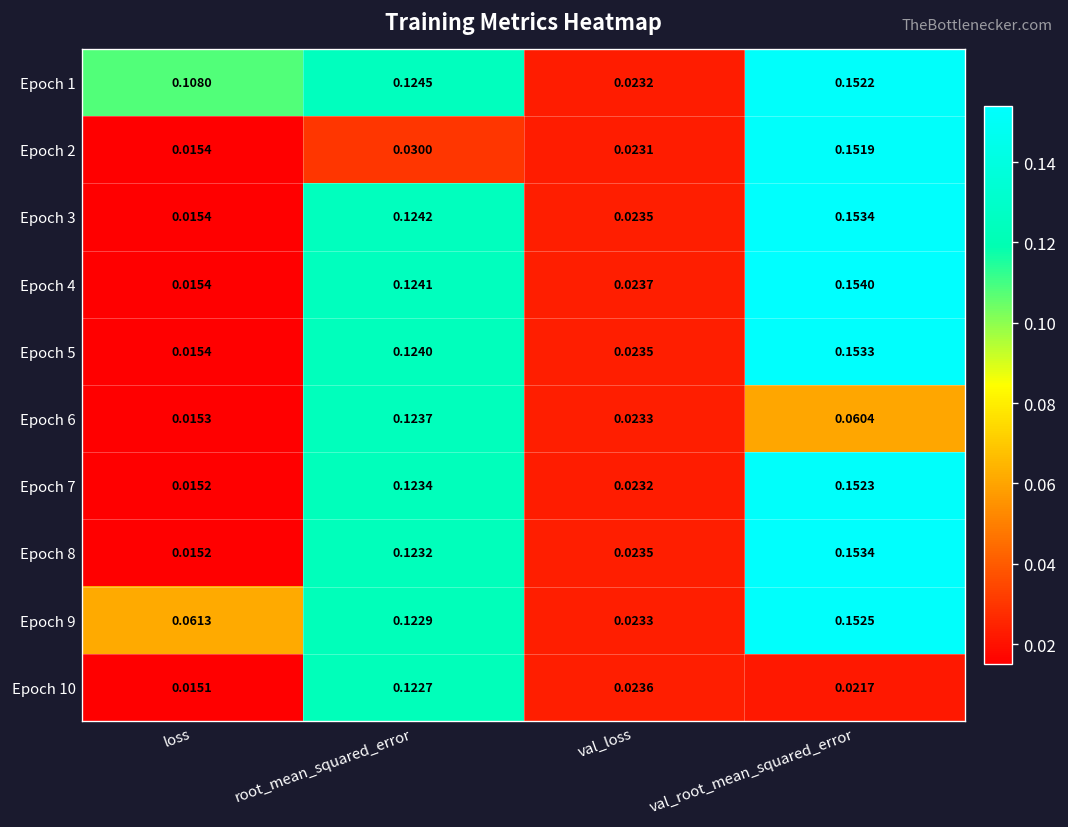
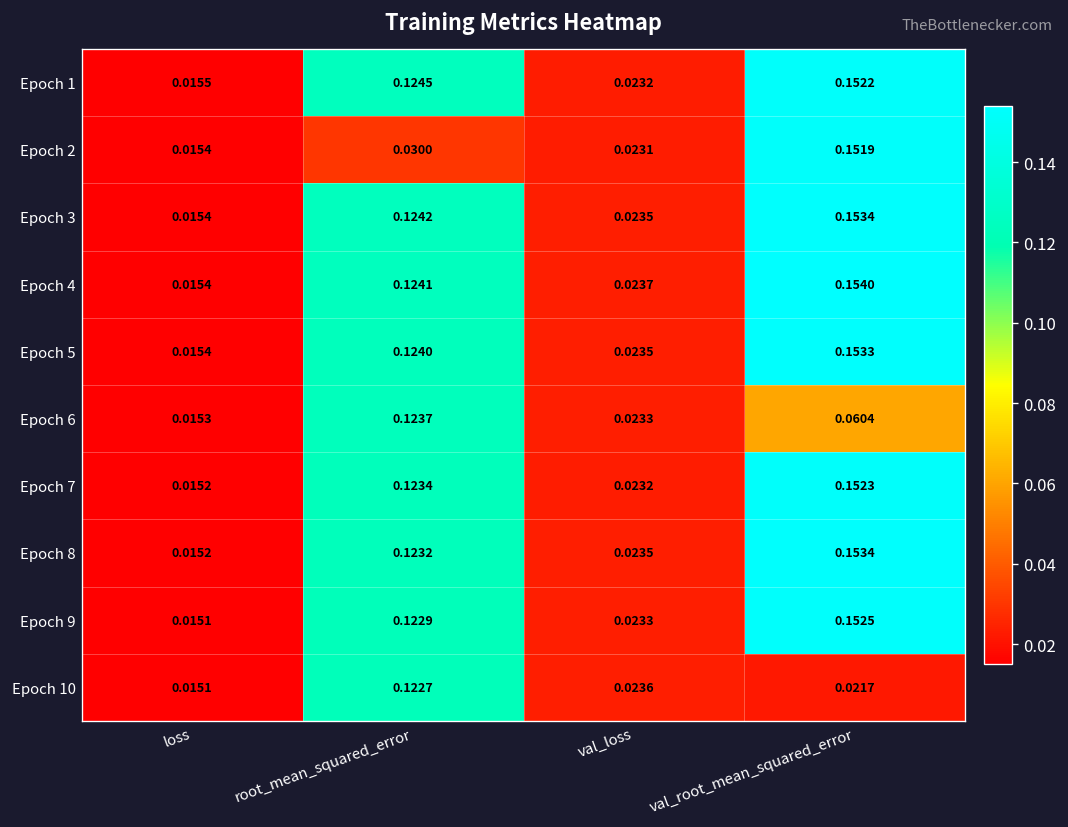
  {
    "Epoch 1": {
-     "loss": 0.1080,
+     "loss": 0.0155,
      "root_mean_squared_error": 0.1245,
      "val_loss": 0.0232,
      "val_root_mean_squared_error": 0.1522
    },
    "Epoch 2": {
      "loss": 0.0154,
      "root_mean_squared_error": 0.0300,
      "val_loss": 0.0231,
      "val_root_mean_squared_error": 0.1519
    },
    "Epoch 3": {
      "loss": 0.0154,
      "root_mean_squared_error": 0.1242,
      "val_loss": 0.0235,
      "val_root_mean_squared_error": 0.1534
    },
    "Epoch 4": {
      "loss": 0.0154,
      "root_mean_squared_error": 0.1241,
      "val_loss": 0.0237,
      "val_root_mean_squared_error": 0.1540
    },
    "Epoch 5": {
      "loss": 0.0154,
      "root_mean_squared_error": 0.1240,
      "val_loss": 0.0235,
      "val_root_mean_squared_error": 0.1533
    },
    "Epoch 6": {
      "loss": 0.0153,
      "root_mean_squared_error": 0.1237,
      "val_loss": 0.0233,
      "val_root_mean_squared_error": 0.0604
    },
    "Epoch 7": {
      "loss": 0.0152,
      "root_mean_squared_error": 0.1234,
      "val_loss": 0.0232,
      "val_root_mean_squared_error": 0.1523
    },
    "Epoch 8": {
      "loss": 0.0152,
      "root_mean_squared_error": 0.1232,
      "val_loss": 0.0235,
      "val_root_mean_squared_error": 0.1534
    },
    "Epoch 9": {
-     "loss": 0.0613,
+     "loss": 0.0151,
      "root_mean_squared_error": 0.1229,
      "val_loss": 0.0233,
      "val_root_mean_squared_error": 0.1525
    },
    "Epoch 10": {
      "loss": 0.0151,
      "root_mean_squared_error": 0.1227,
      "val_loss": 0.0236,
      "val_root_mean_squared_error": 0.0217
    }
  }
